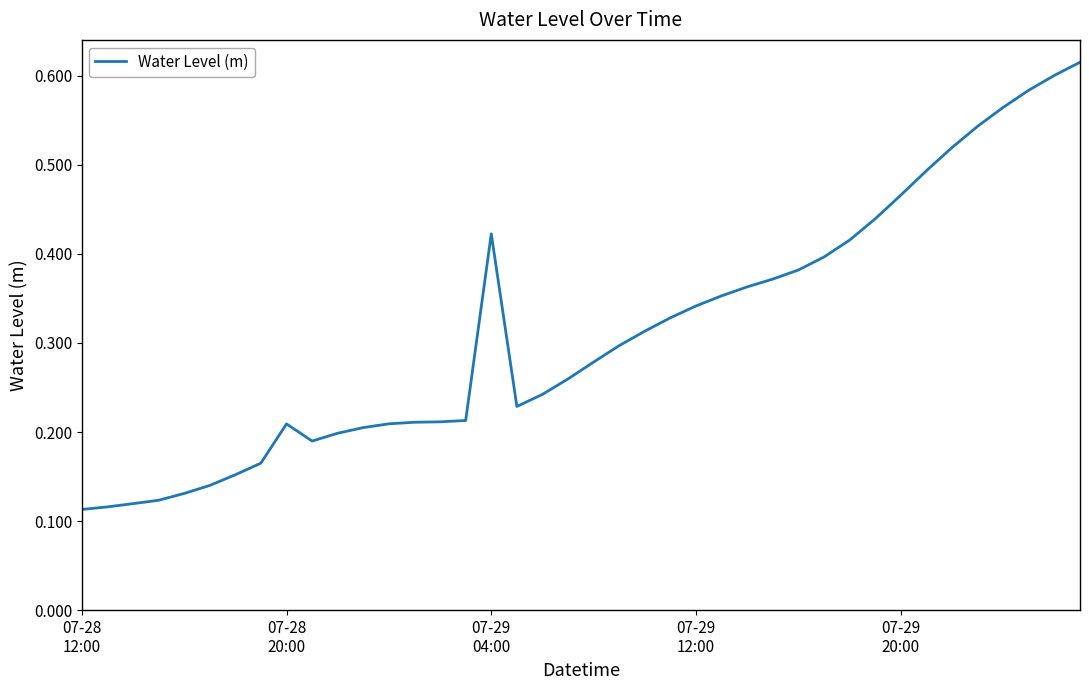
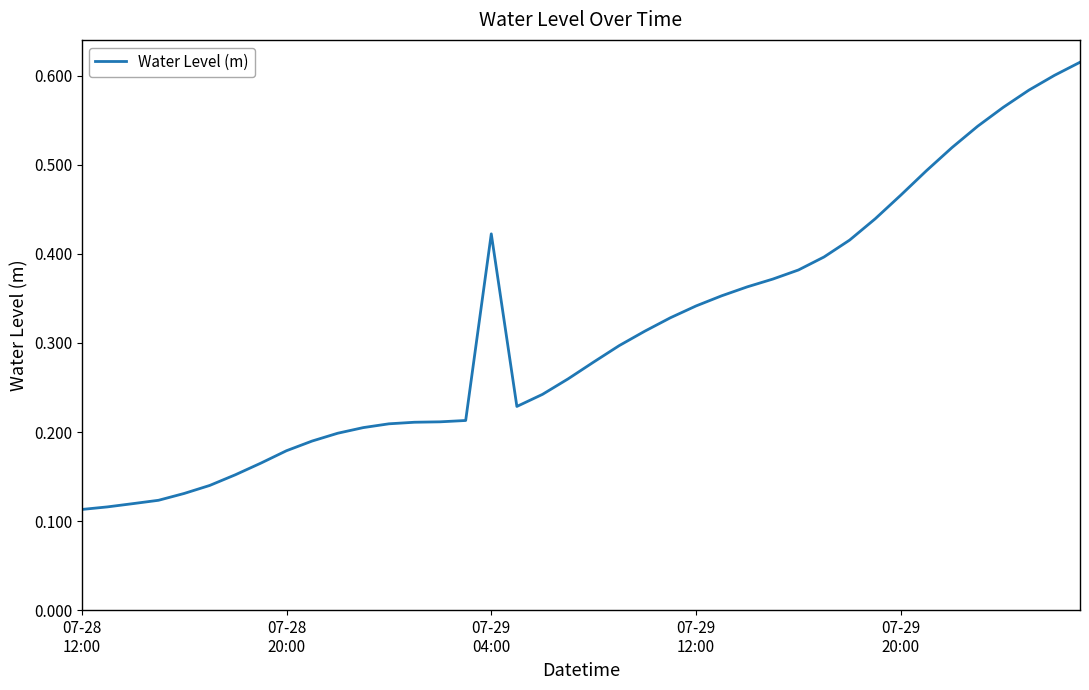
  {
    "07-28 12:00": 0.11,
-   "07-28 20:00": 0.21,
+   "07-28 20:00": 0.18,
    "07-29 04:00": 0.42,
    "07-29 12:00": 0.34,
    "07-29 20:00": 0.47
  }
